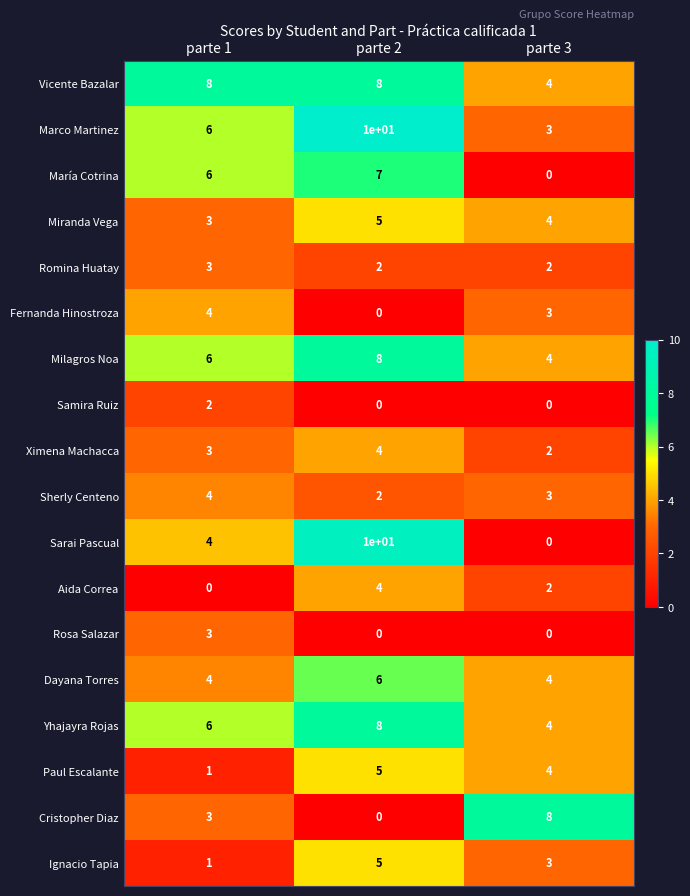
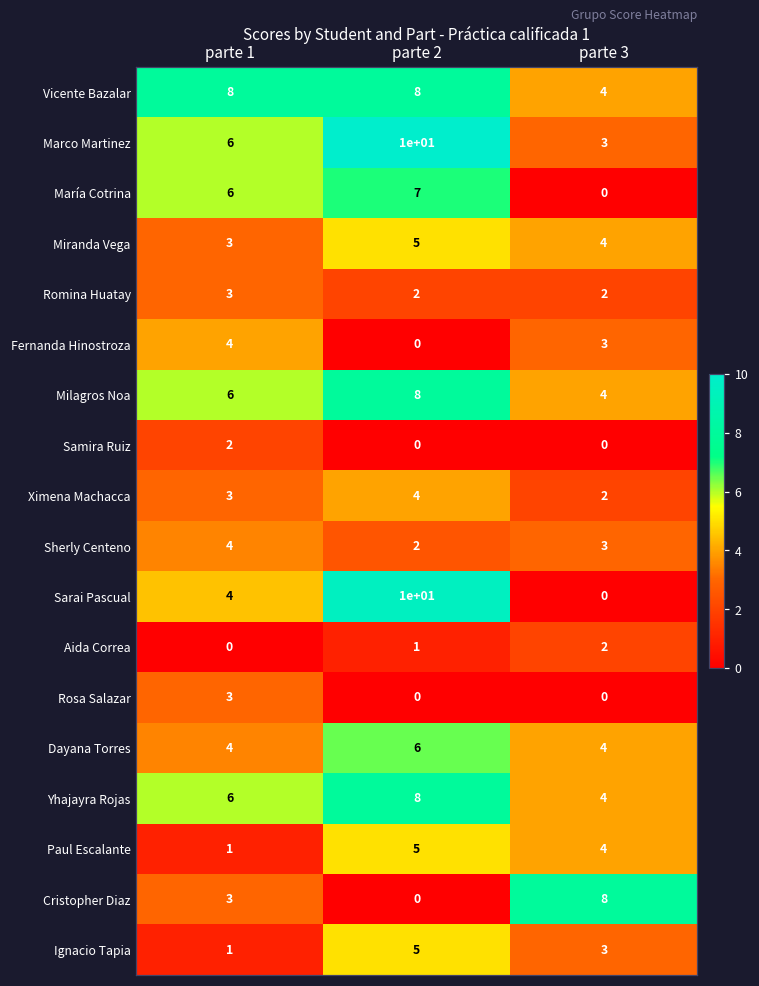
  {
    "Vicente Bazalar": {
      "parte 1": "8",
      "parte 2": "8",
      "parte 3": "4"
    },
    "Marco Martinez": {
      "parte 1": "6",
      "parte 2": "1e+01",
      "parte 3": "3"
    },
    "María Cotrina": {
      "parte 1": "6",
      "parte 2": "7",
      "parte 3": "0"
    },
    "Miranda Vega": {
      "parte 1": "3",
      "parte 2": "5",
      "parte 3": "4"
    },
    "Romina Huatay": {
      "parte 1": "3",
      "parte 2": "2",
      "parte 3": "2"
    },
    "Fernanda Hinostroza": {
      "parte 1": "4",
      "parte 2": "0",
      "parte 3": "3"
    },
    "Milagros Noa": {
      "parte 1": "6",
      "parte 2": "8",
      "parte 3": "4"
    },
    "Samira Ruiz": {
      "parte 1": "2",
      "parte 2": "0",
      "parte 3": "0"
    },
    "Ximena Machacca": {
      "parte 1": "3",
      "parte 2": "4",
      "parte 3": "2"
    },
    "Sherly Centeno": {
      "parte 1": "4",
      "parte 2": "2",
      "parte 3": "3"
    },
    "Sarai Pascual": {
      "parte 1": "4",
      "parte 2": "1e+01",
      "parte 3": "0"
    },
    "Aida Correa": {
      "parte 1": "0",
-     "parte 2": "4",
+     "parte 2": "1",
      "parte 3": "2"
    },
    "Rosa Salazar": {
      "parte 1": "3",
      "parte 2": "0",
      "parte 3": "0"
    },
    "Dayana Torres": {
      "parte 1": "4",
      "parte 2": "6",
      "parte 3": "4"
    },
    "Yhajayra Rojas": {
      "parte 1": "6",
      "parte 2": "8",
      "parte 3": "4"
    },
    "Paul Escalante": {
      "parte 1": "1",
      "parte 2": "5",
      "parte 3": "4"
    },
    "Cristopher Diaz": {
      "parte 1": "3",
      "parte 2": "0",
      "parte 3": "8"
    },
    "Ignacio Tapia": {
      "parte 1": "1",
      "parte 2": "5",
      "parte 3": "3"
    }
  }
